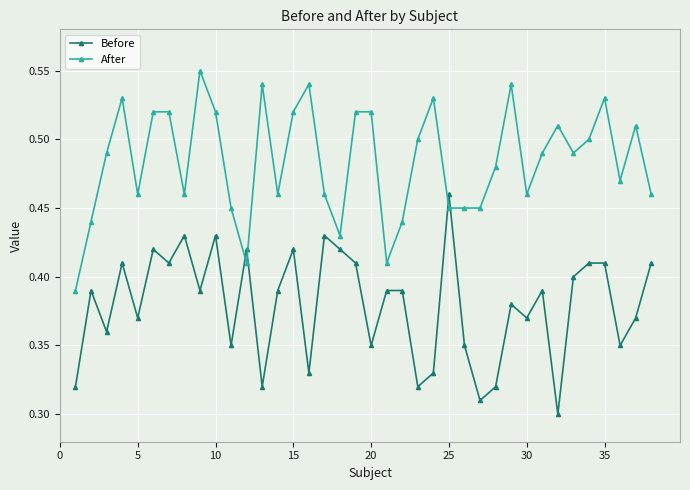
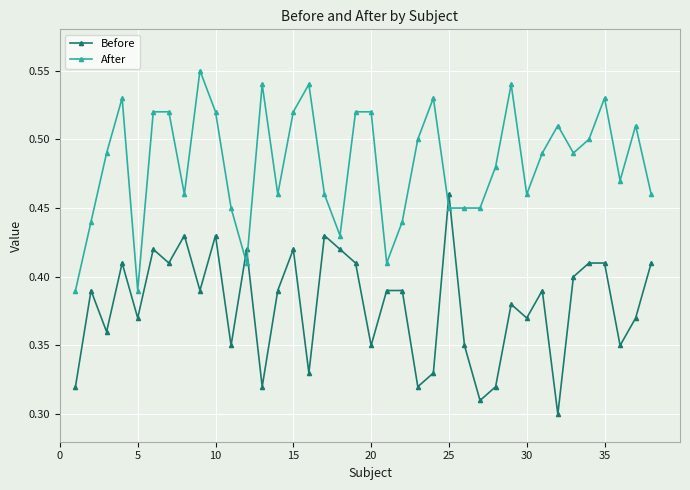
  {
    "Before": {
      "5": 0.37,
      "10": 0.43,
      "15": 0.42,
      "20": 0.35,
      "25": 0.46,
      "30": 0.37,
      "35": 0.41
    },
    "After": {
-     "5": 0.46,
+     "5": 0.39,
      "10": 0.52,
      "15": 0.52,
      "20": 0.52,
      "25": 0.45,
      "30": 0.46,
      "35": 0.53
    }
  }
